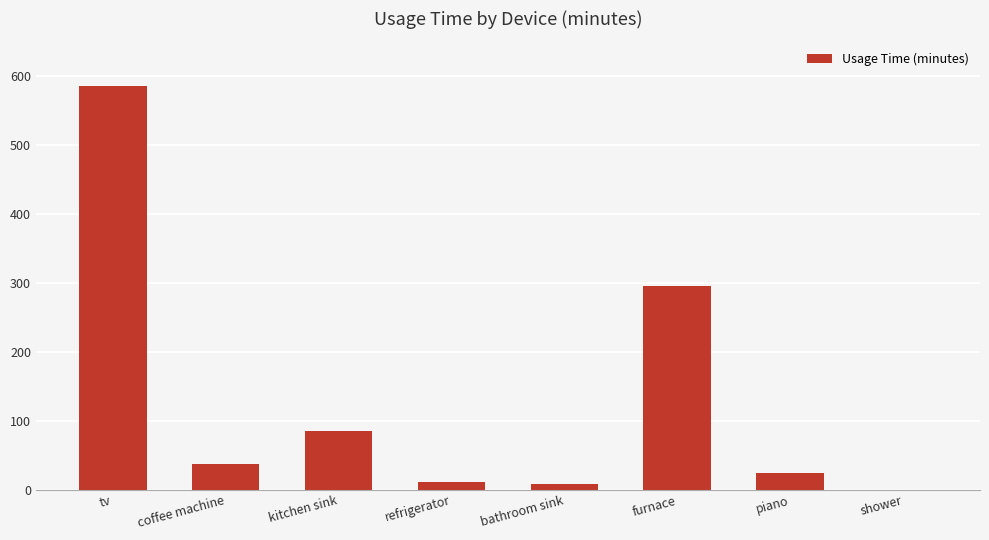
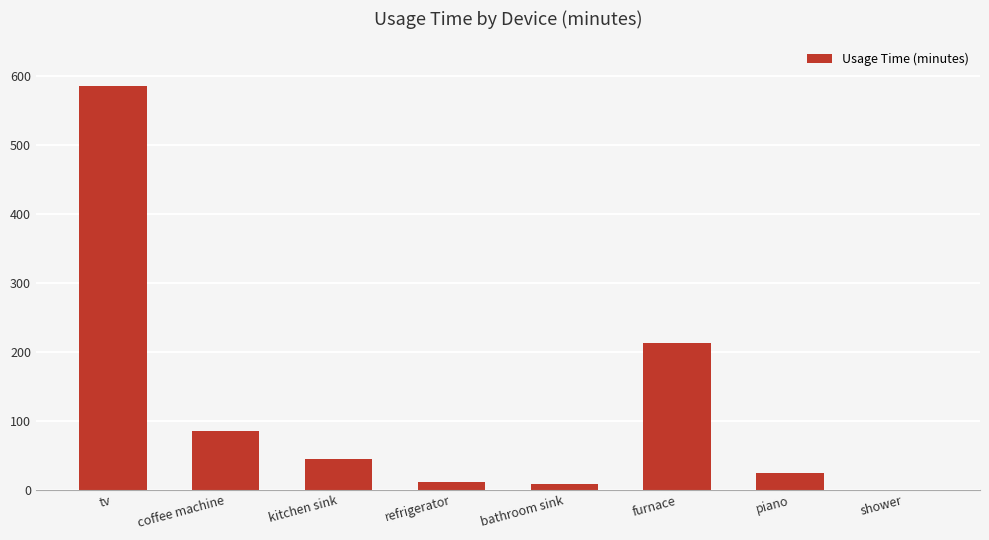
  {
    "tv": 590,
-   "coffee machine": 40,
-   "kitchen sink": 90,
+   "coffee machine": 90,
+   "kitchen sink": 50,
    "refrigerator": 10,
    "bathroom sink": 10,
-   "furnace": 300,
+   "furnace": 210,
    "piano": 20,
    "shower": 0
  }
